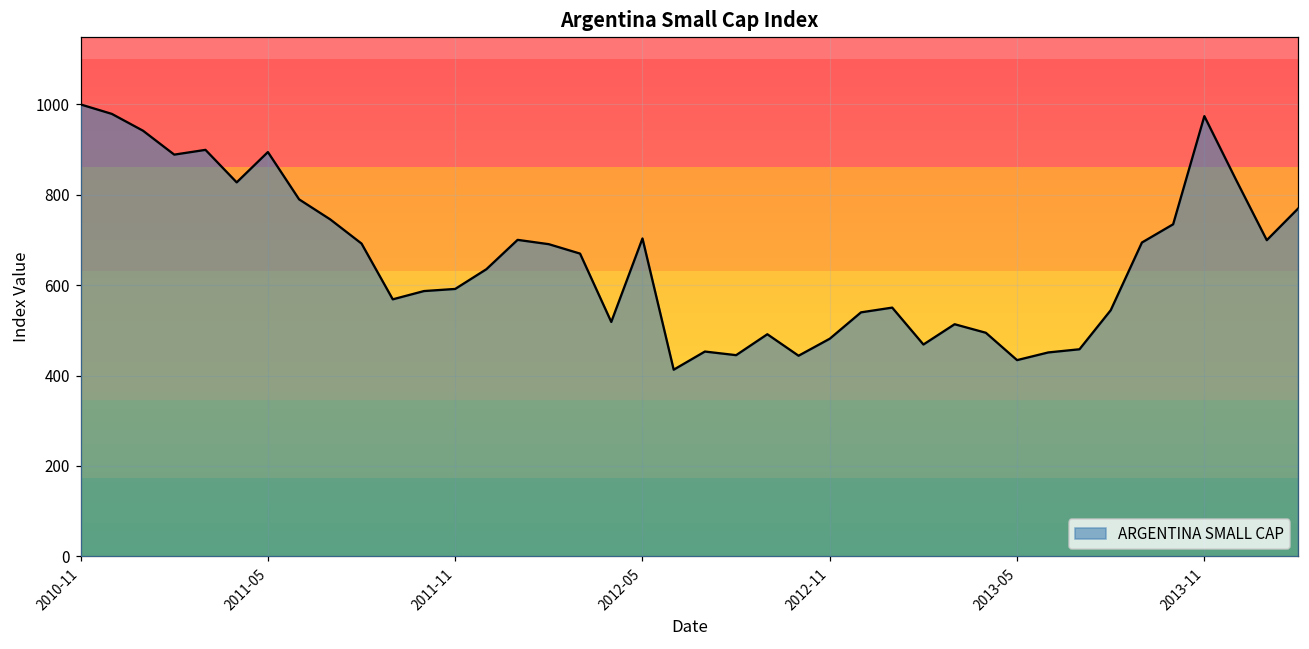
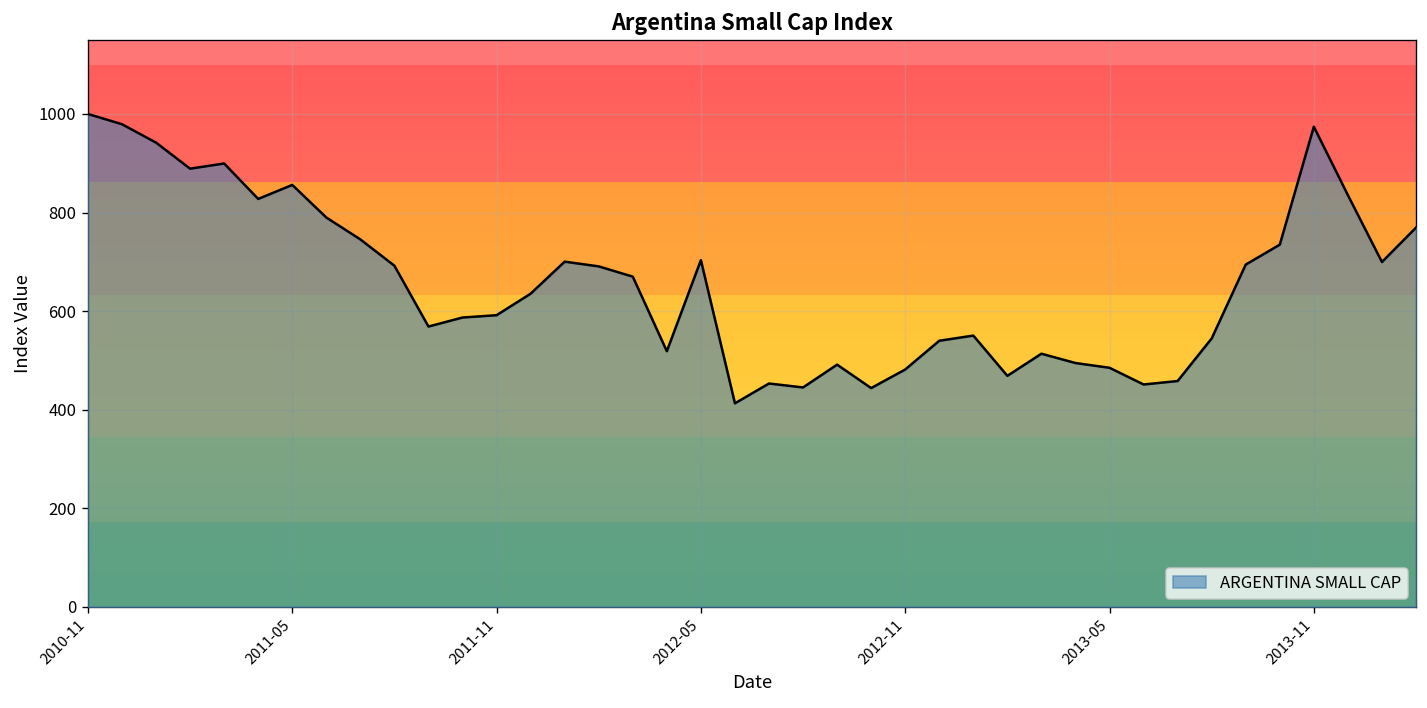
  {
    "2010-11": 1000,
-   "2011-05": 890,
+   "2011-05": 860,
    "2011-11": 590,
    "2012-05": 700,
    "2012-11": 480,
-   "2013-05": 430,
+   "2013-05": 490,
    "2013-11": 970
  }
